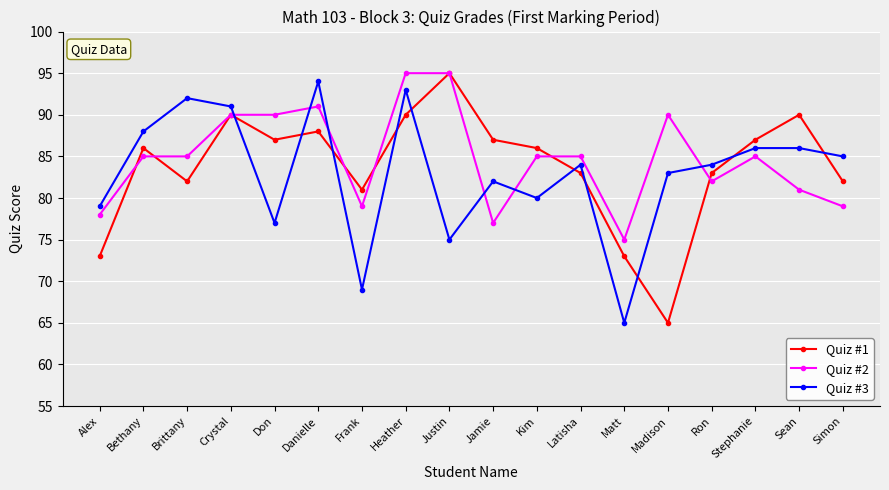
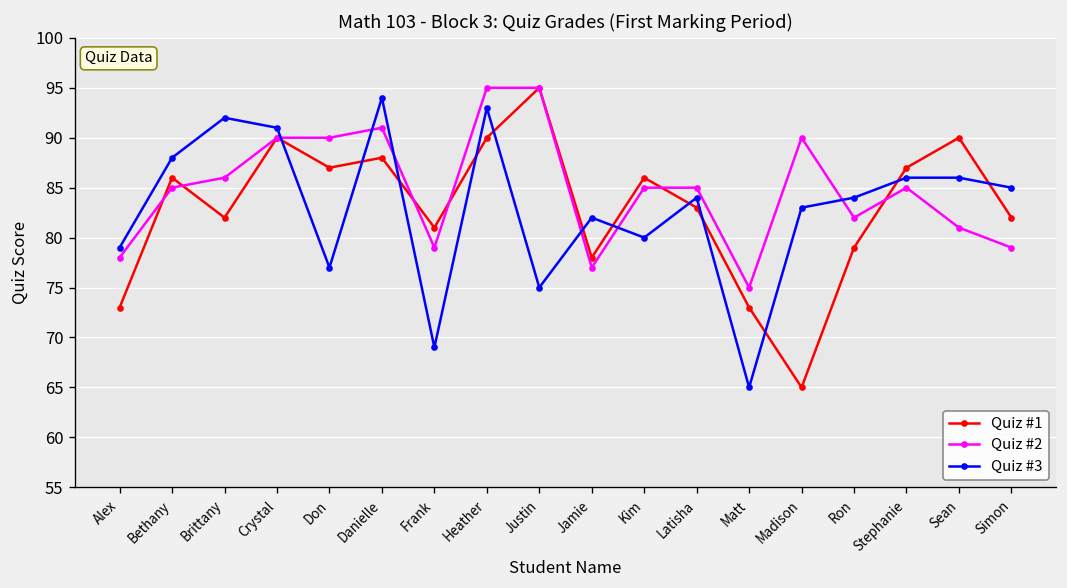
  {
    "Quiz #1": {
      "Alex": 73,
      "Bethany": 86,
      "Brittany": 82,
      "Don": 87,
      "Danielle": 88,
      "Frank": 81,
      "Heather": 90,
-     "Jamie": 87,
+     "Jamie": 78,
      "Kim": 86,
      "Latisha": 83,
      "Matt": 73,
      "Madison": 65,
-     "Ron": 83,
+     "Ron": 79,
      "Stephanie": 87,
      "Sean": 90,
      "Simon": 82
    },
    "Quiz #2": {
      "Alex": 78,
      "Bethany": 85,
-     "Brittany": 85,
+     "Brittany": 86,
      "Don": 90,
      "Danielle": 91,
      "Frank": 79,
      "Heather": 95,
      "Jamie": 77,
      "Kim": 85,
      "Latisha": 85,
      "Matt": 75,
      "Madison": 90,
      "Ron": 82,
      "Stephanie": 85,
      "Sean": 81,
      "Simon": 79
    },
    "Quiz #3": {
      "Alex": 79,
      "Bethany": 88,
      "Brittany": 92,
      "Crystal": 91,
      "Don": 77,
      "Danielle": 94,
      "Frank": 69,
      "Heather": 93,
      "Justin": 75,
      "Jamie": 82,
      "Kim": 80,
      "Latisha": 84,
      "Matt": 65,
      "Madison": 83,
      "Ron": 84,
      "Stephanie": 86,
      "Sean": 86,
      "Simon": 85
    }
  }
